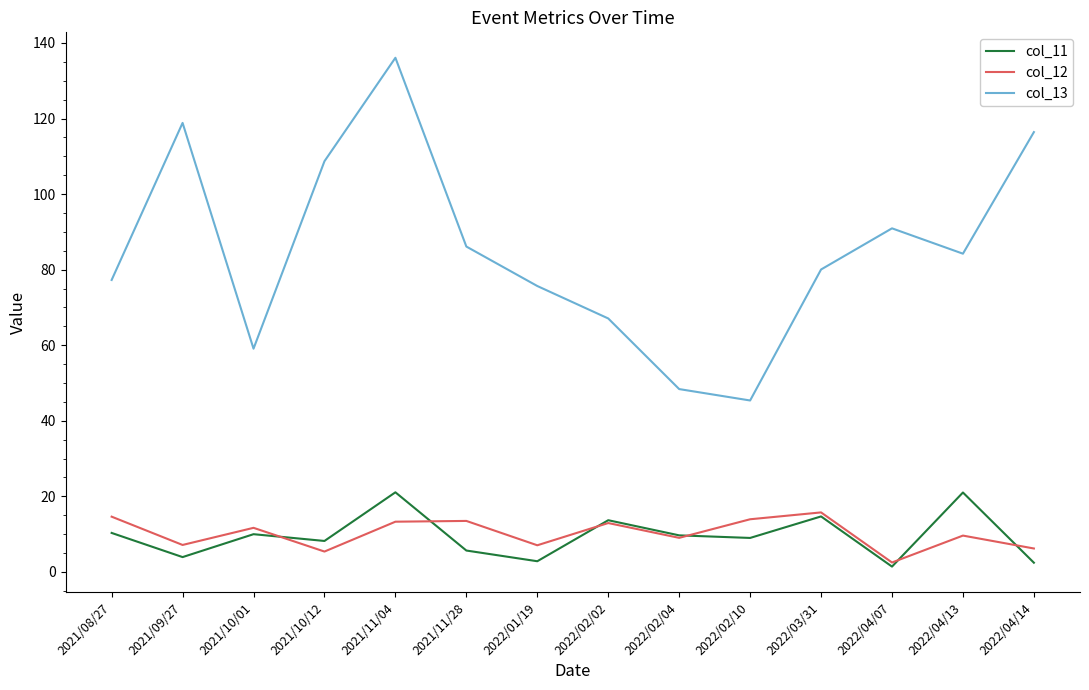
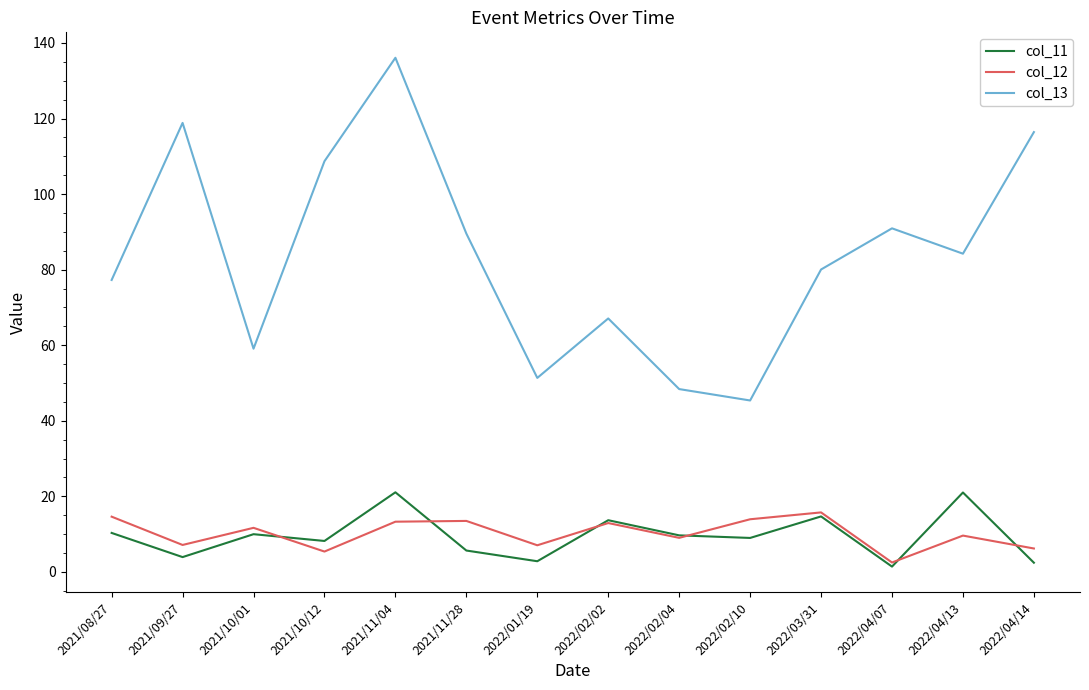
  {
    "col_11": {
      "2021/08/27": 10,
      "2021/09/27": 4,
      "2021/10/01": 10,
      "2021/10/12": 8,
      "2021/11/04": 21,
      "2021/11/28": 6,
      "2022/01/19": 3,
      "2022/02/02": 14,
      "2022/02/10": 9,
      "2022/03/31": 15,
      "2022/04/07": 1,
      "2022/04/13": 21,
      "2022/04/14": 2
    },
    "col_12": {
      "2021/08/27": 15,
      "2021/09/27": 7,
      "2021/10/01": 12,
      "2021/10/12": 5,
      "2021/11/04": 13,
      "2021/11/28": 13,
      "2022/01/19": 7,
      "2022/02/02": 13,
      "2022/02/10": 14,
      "2022/03/31": 16,
      "2022/04/07": 2,
      "2022/04/13": 10,
      "2022/04/14": 6
    },
    "col_13": {
      "2021/08/27": 77,
      "2021/09/27": 119,
      "2021/10/01": 59,
      "2021/10/12": 109,
      "2021/11/04": 136,
-     "2021/11/28": 86,
-     "2022/01/19": 76,
+     "2021/11/28": 90,
+     "2022/01/19": 51,
      "2022/02/02": 67,
      "2022/02/04": 48,
      "2022/02/10": 45,
      "2022/03/31": 80,
      "2022/04/07": 91,
      "2022/04/13": 84,
      "2022/04/14": 116
    }
  }
